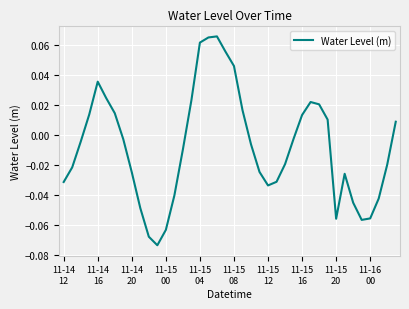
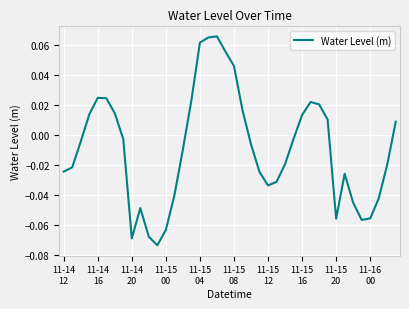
  {
-   "11-14 12": -0.031,
-   "11-14 16": 0.036,
-   "11-14 20": -0.025,
+   "11-14 12": -0.024,
+   "11-14 16": 0.025,
+   "11-14 20": -0.069,
    "11-15 00": -0.063,
    "11-15 04": 0.062,
    "11-15 08": 0.046,
    "11-15 12": -0.034,
    "11-15 16": 0.013,
    "11-15 20": -0.056,
    "11-16 00": -0.056
  }
